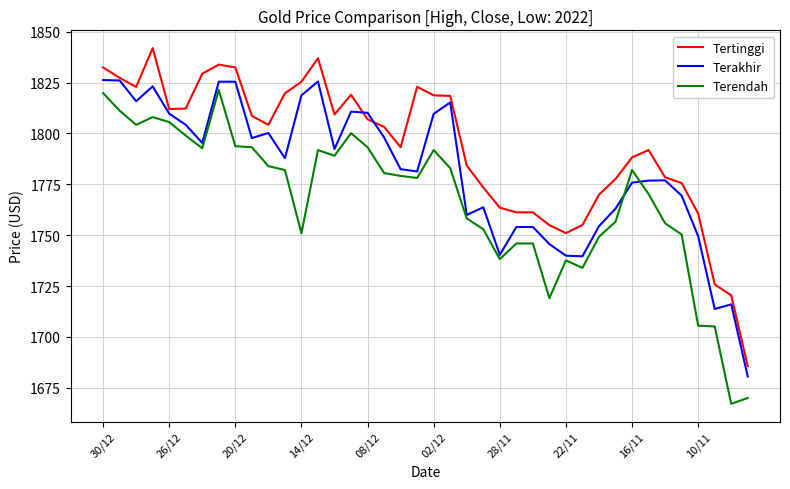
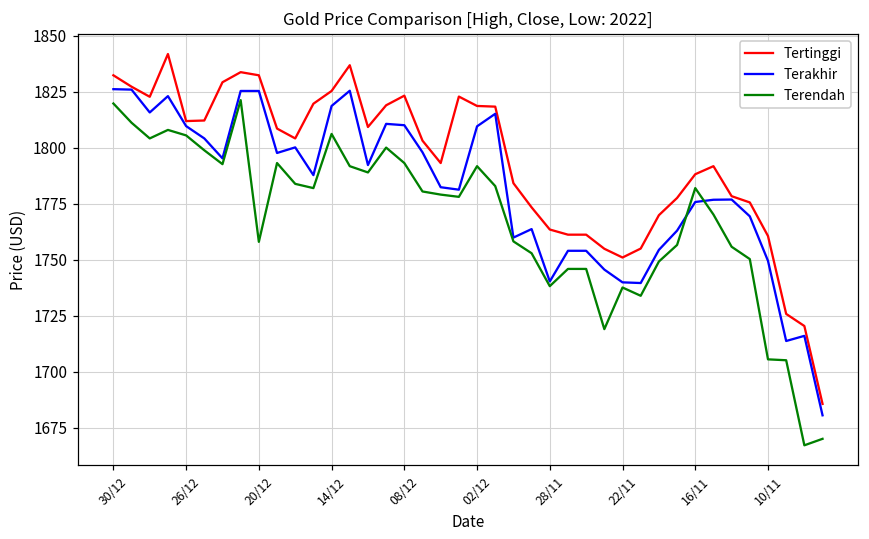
  {
    "Tertinggi": {
      "30/12": 1832,
      "26/12": 1812,
      "20/12": 1832,
      "14/12": 1825,
-     "08/12": 1807,
+     "08/12": 1823,
      "02/12": 1819,
      "28/11": 1764,
      "22/11": 1751,
      "16/11": 1788,
      "10/11": 1761
    },
    "Terakhir": {
      "30/12": 1826,
      "26/12": 1810,
      "20/12": 1825,
      "14/12": 1819,
      "08/12": 1810,
      "02/12": 1810,
      "28/11": 1740,
      "22/11": 1740,
      "16/11": 1776,
      "10/11": 1750
    },
    "Terendah": {
      "30/12": 1820,
      "26/12": 1806,
-     "20/12": 1794,
-     "14/12": 1751,
+     "20/12": 1758,
+     "14/12": 1806,
      "08/12": 1793,
      "02/12": 1792,
      "28/11": 1738,
      "22/11": 1738,
      "16/11": 1782,
      "10/11": 1706
    }
  }
